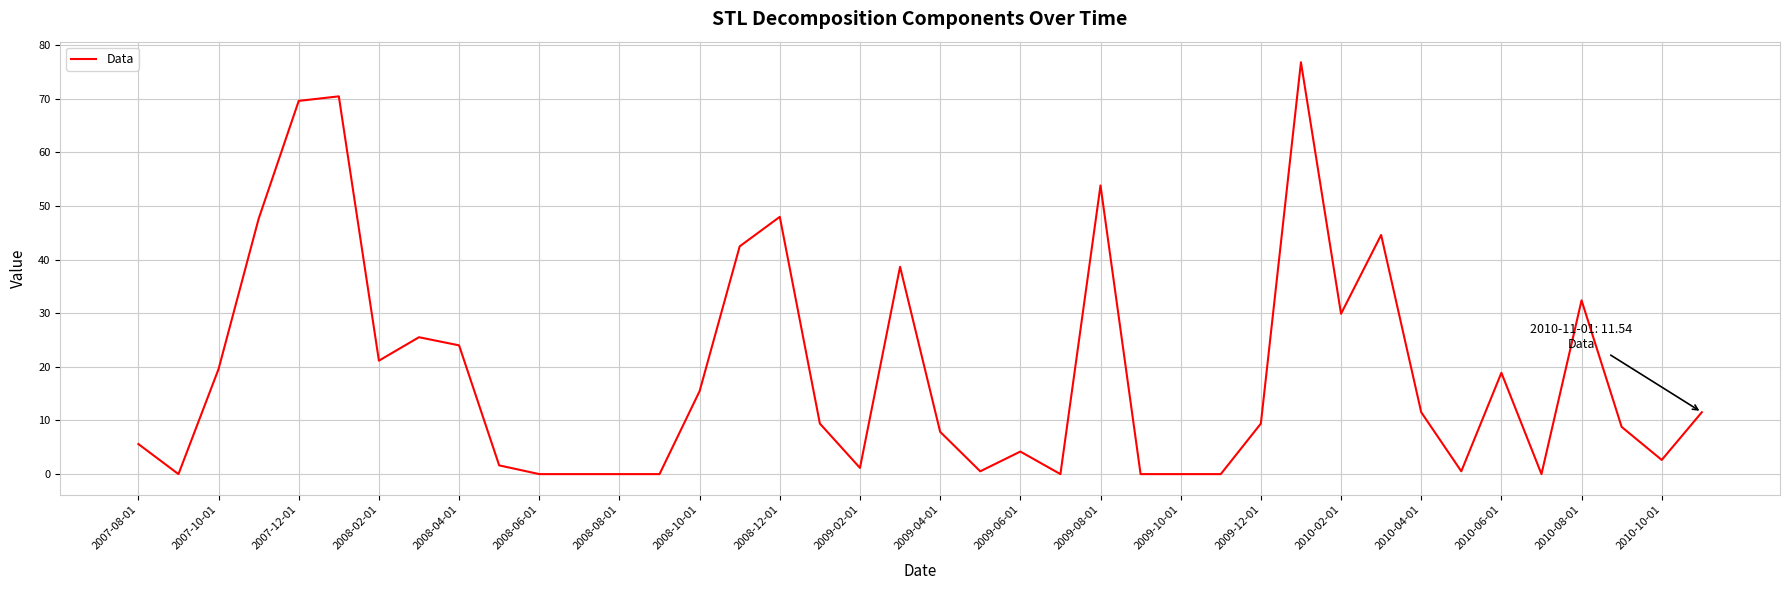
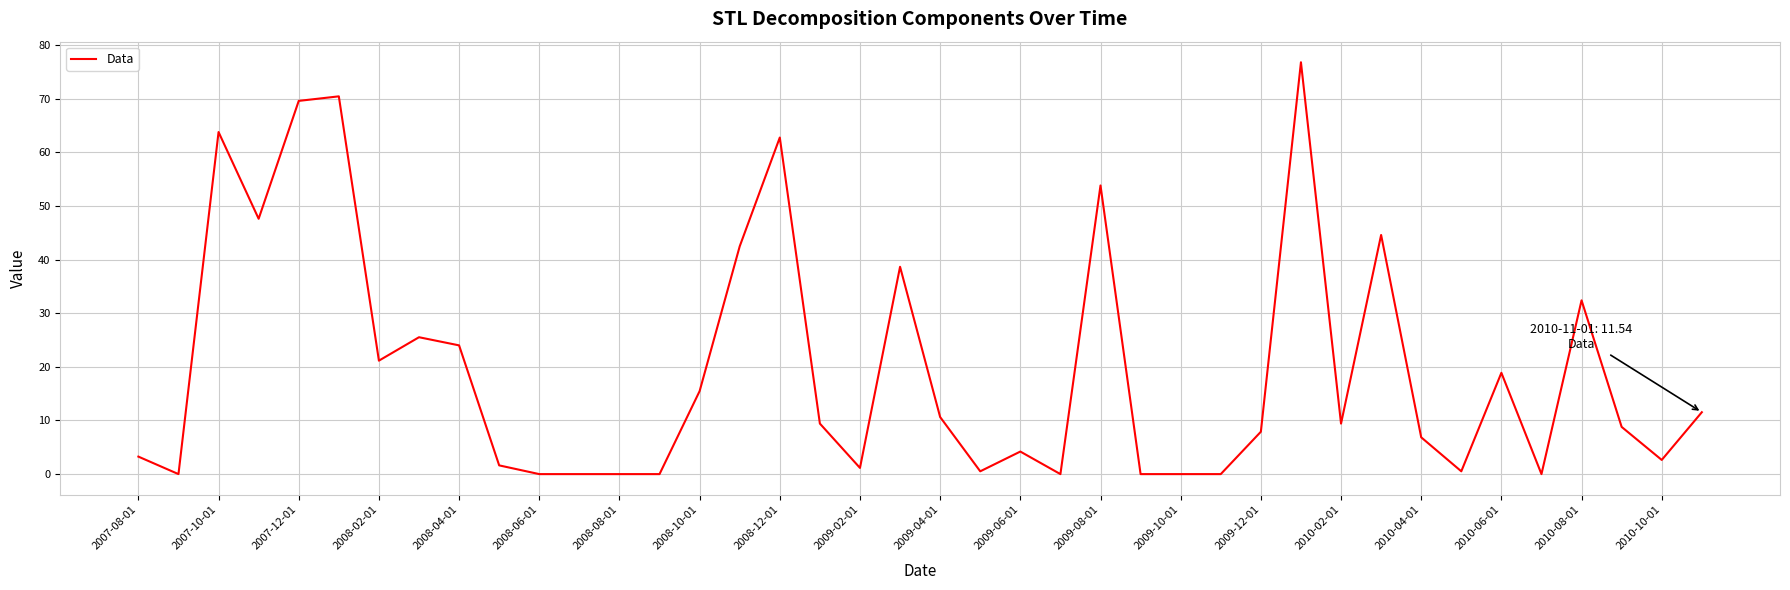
  {
-   "2007-08-01": 6,
-   "2007-10-01": 20,
+   "2007-08-01": 3,
+   "2007-10-01": 64,
    "2007-12-01": 70,
    "2008-02-01": 21,
    "2008-04-01": 24,
    "2008-06-01": 0,
    "2008-08-01": 0,
    "2008-10-01": 15,
-   "2008-12-01": 48,
+   "2008-12-01": 63,
    "2009-02-01": 1,
-   "2009-04-01": 8,
+   "2009-04-01": 11,
    "2009-06-01": 4,
    "2009-08-01": 54,
    "2009-10-01": 0,
-   "2009-12-01": 9,
-   "2010-02-01": 30,
-   "2010-04-01": 12,
+   "2009-12-01": 8,
+   "2010-02-01": 9,
+   "2010-04-01": 7,
    "2010-06-01": 19,
    "2010-08-01": 32,
    "2010-10-01": 3
  }
